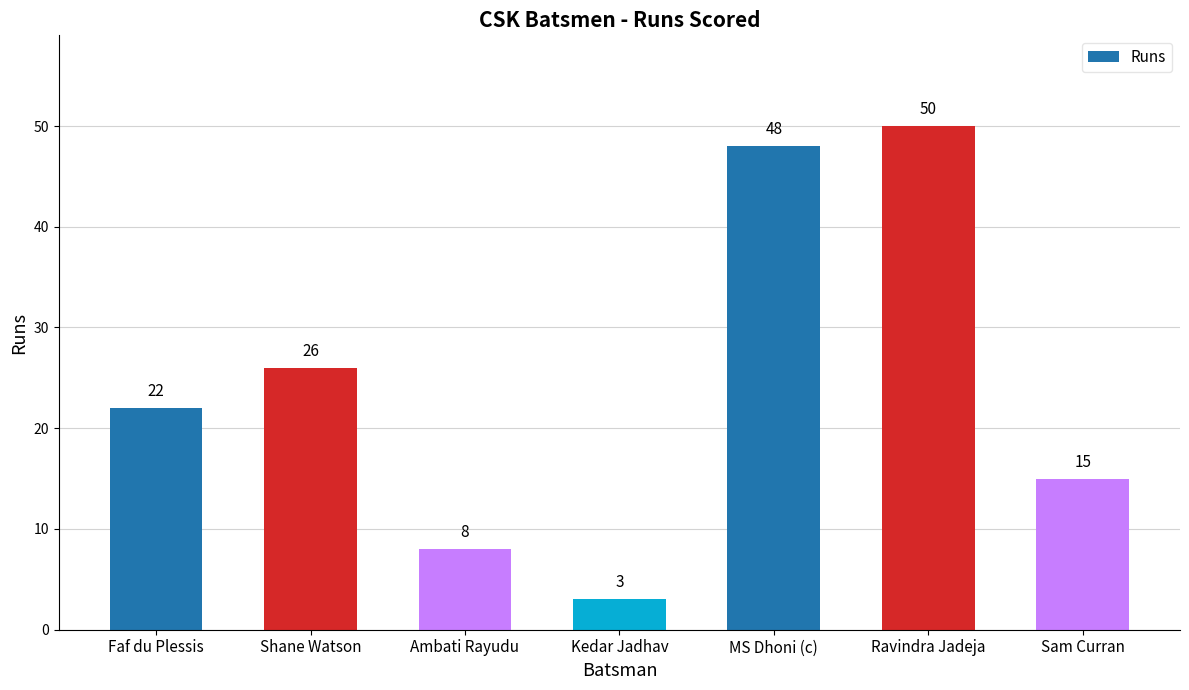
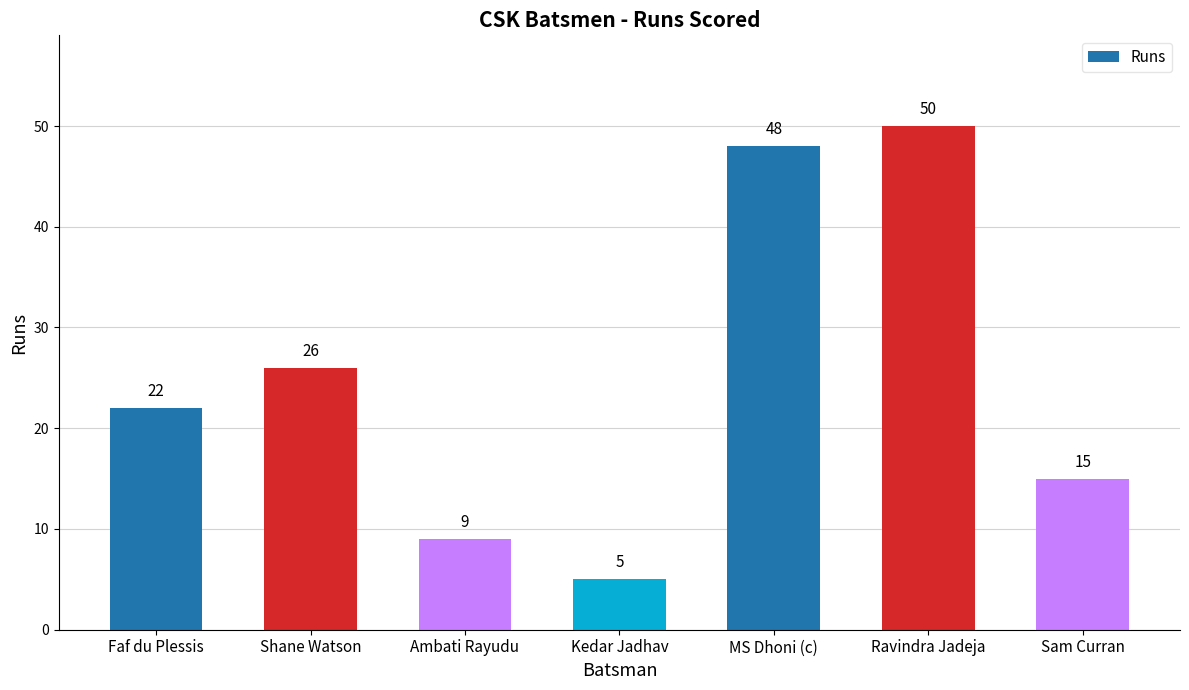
  {
    "Faf du Plessis": 22,
    "Shane Watson": 26,
-   "Ambati Rayudu": 8,
-   "Kedar Jadhav": 3,
+   "Ambati Rayudu": 9,
+   "Kedar Jadhav": 5,
    "MS Dhoni (c)": 48,
    "Ravindra Jadeja": 50,
    "Sam Curran": 15
  }
